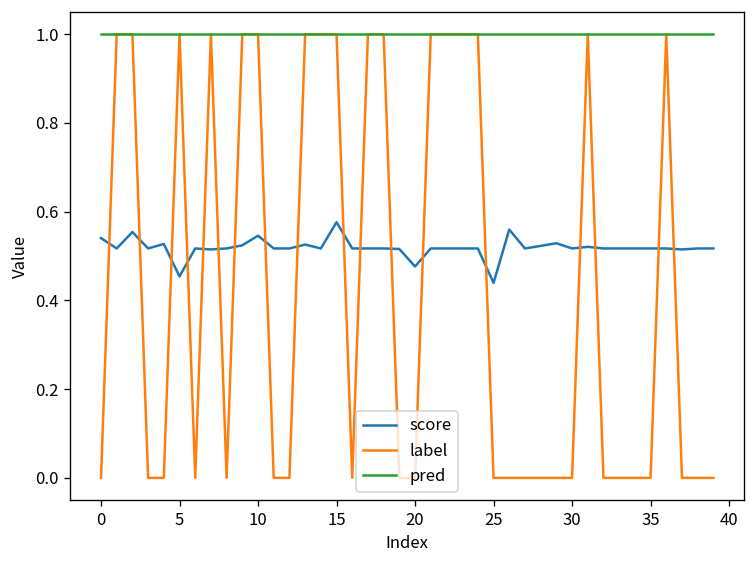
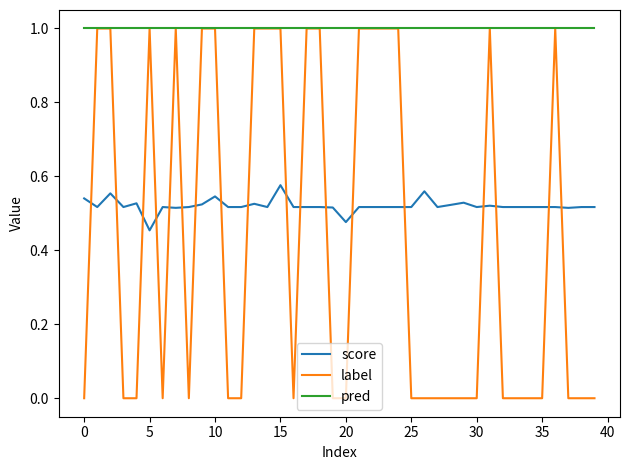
  {
    "score": {
      "0": 0.54,
      "5": 0.45,
      "10": 0.55,
      "15": 0.58,
      "20": 0.48,
-     "25": 0.44,
+     "25": 0.52,
      "30": 0.52,
      "35": 0.52
    },
    "label": {
      "0": 0.00,
      "25": 0.00,
      "30": 0.00,
      "35": 0.00
    },
    "pred": {
      "0": 1.00,
      "20": 1.00,
      "25": 1.00,
      "30": 1.00,
      "35": 1.00
    }
  }
